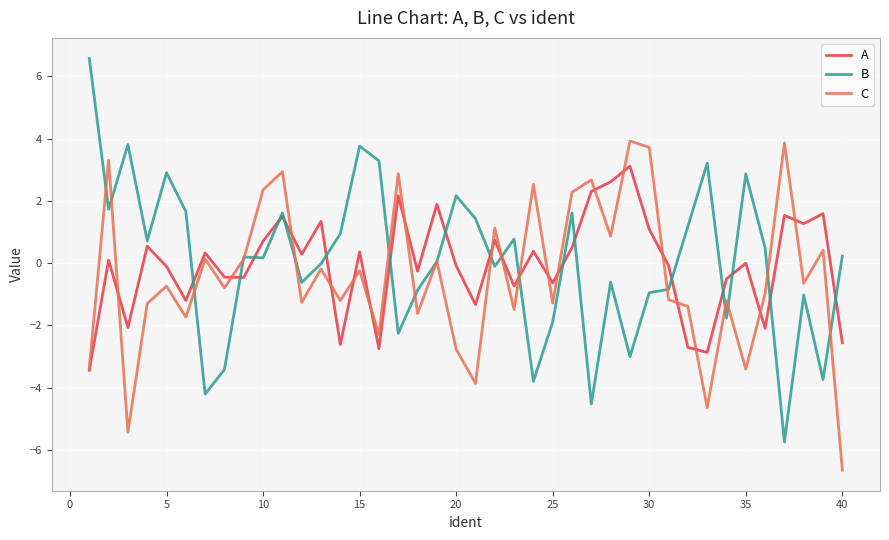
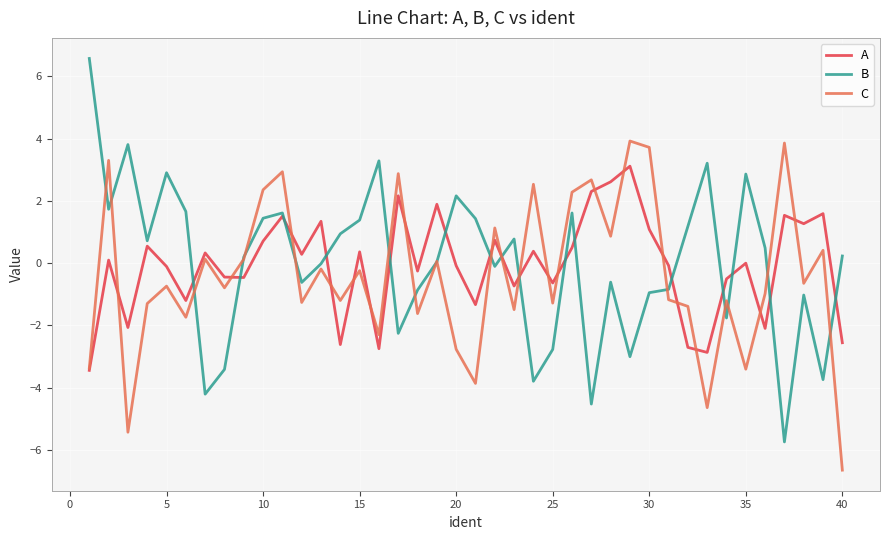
  {
    "B": {
      "5": 2.9,
-     "10": 0.2,
-     "15": 3.8,
+     "10": 1.4,
+     "15": 1.4,
      "20": 2.2,
-     "25": -1.9,
+     "25": -2.8,
      "30": -0.9,
      "35": 2.9,
      "40": 0.2
    }
  }
